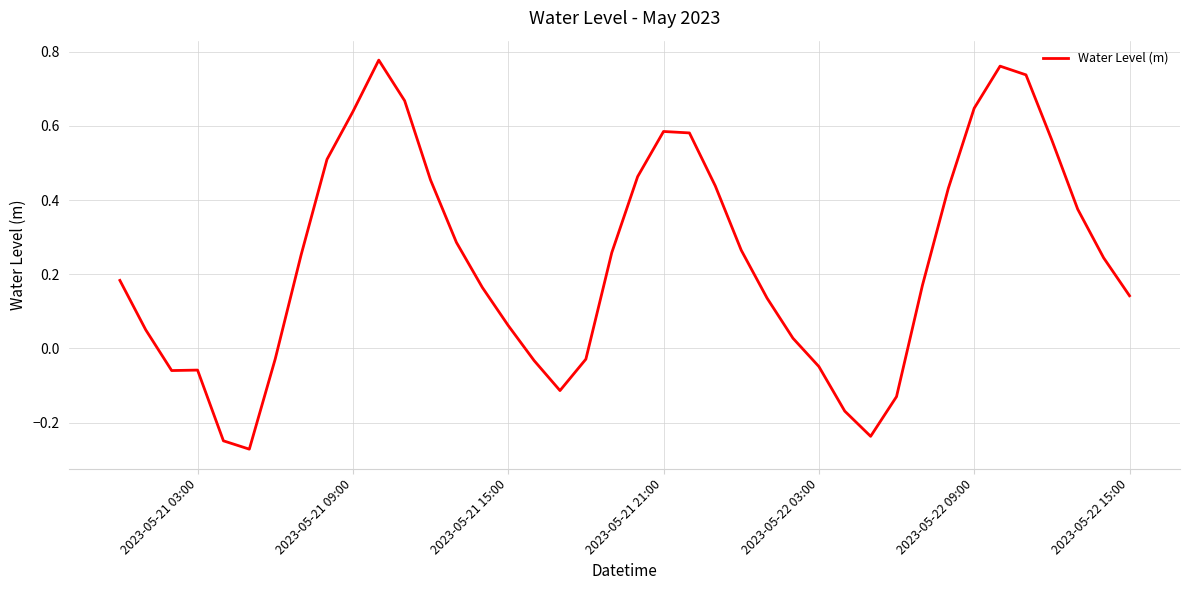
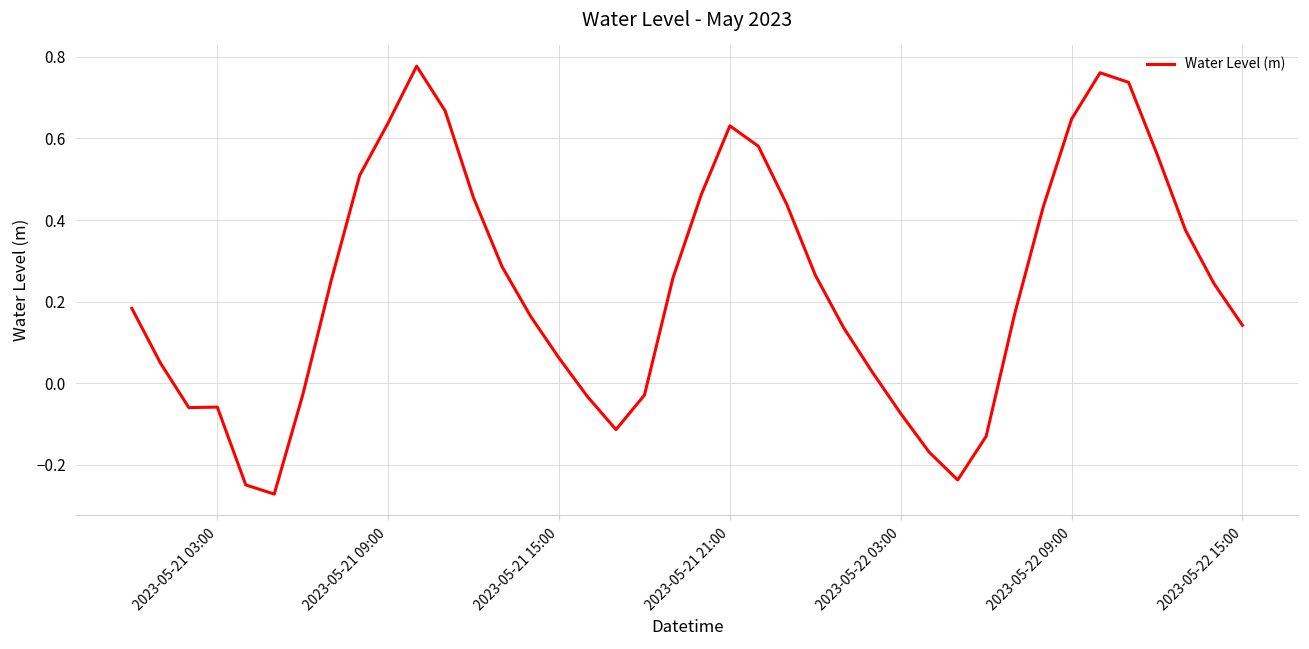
  {
    "2023-05-21 03:00": -0.06,
    "2023-05-21 09:00": 0.64,
    "2023-05-21 15:00": 0.06,
-   "2023-05-21 21:00": 0.58,
-   "2023-05-22 03:00": -0.05,
+   "2023-05-21 21:00": 0.63,
+   "2023-05-22 03:00": -0.07,
    "2023-05-22 09:00": 0.65,
    "2023-05-22 15:00": 0.14
  }
